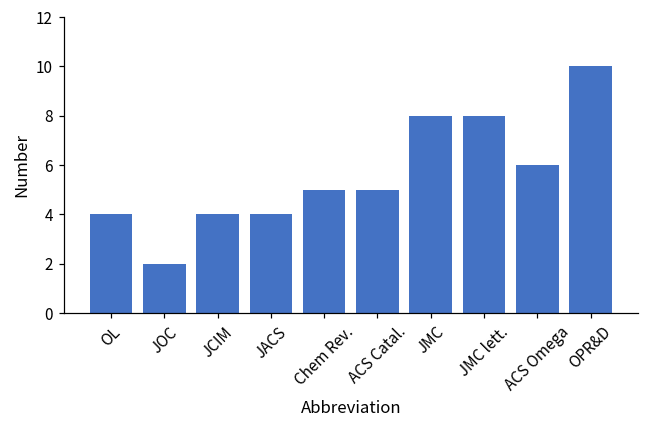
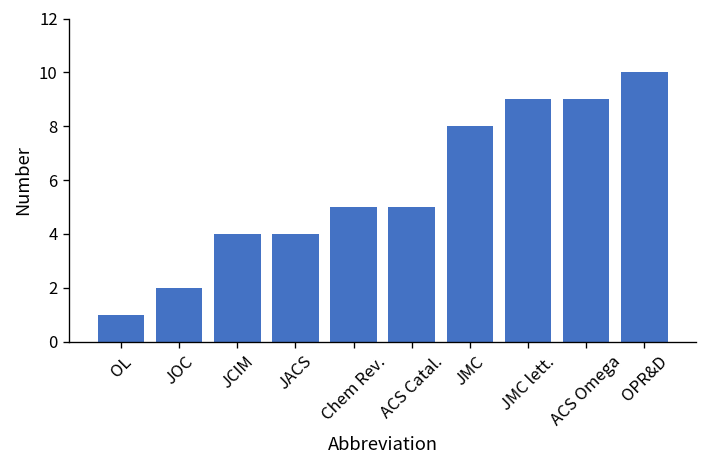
  {
-   "OL": 4,
+   "OL": 1,
    "JOC": 2,
    "JCIM": 4,
    "JACS": 4,
    "Chem Rev.": 5,
    "ACS Catal.": 5,
    "JMC": 8,
-   "JMC lett.": 8,
-   "ACS Omega": 6,
+   "JMC lett.": 9,
+   "ACS Omega": 9,
    "OPR&D": 10
  }
